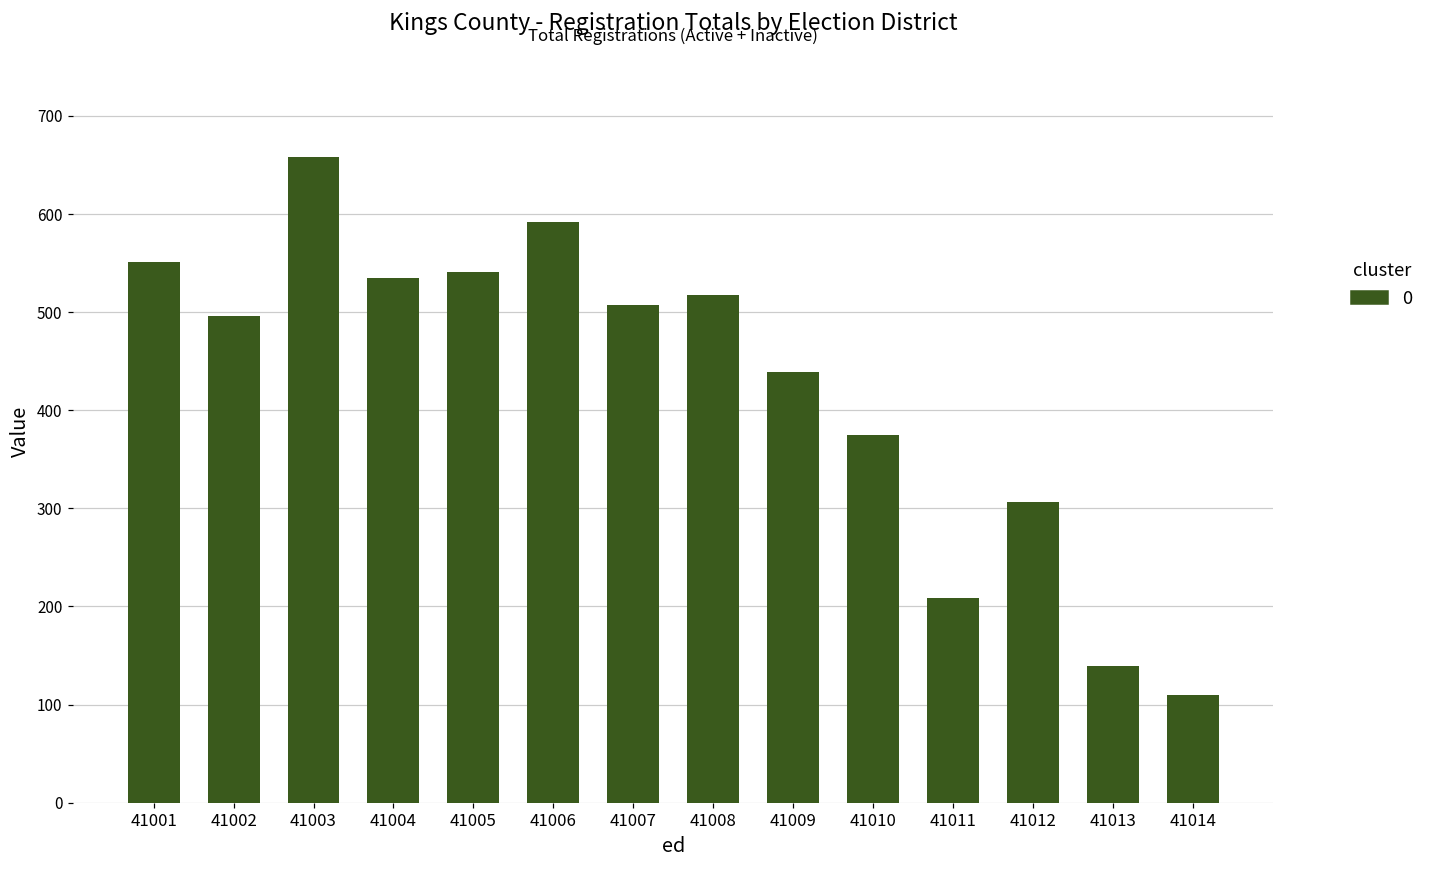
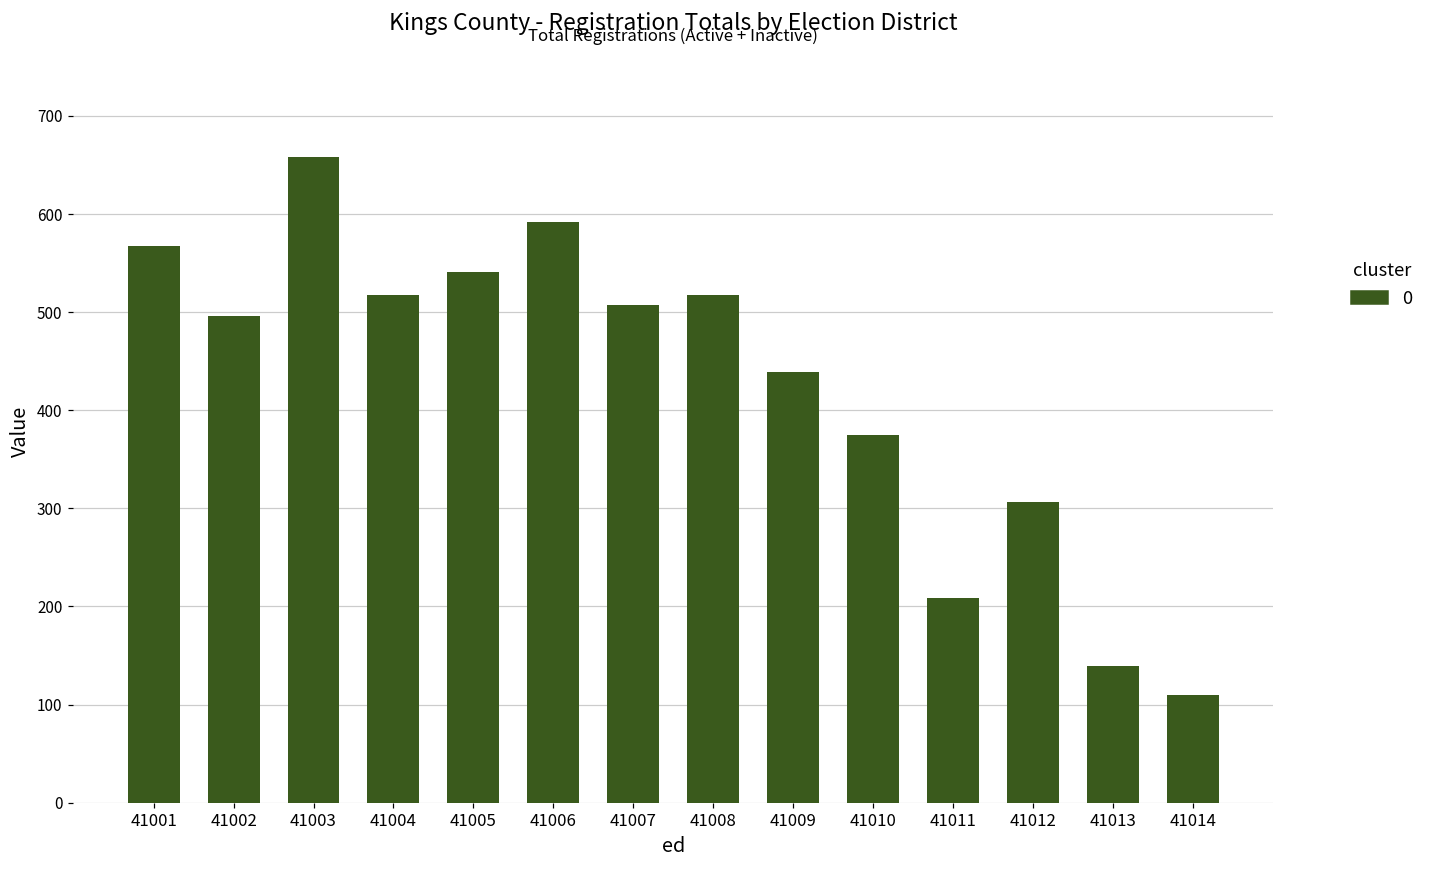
  {
-   "41001": 550,
+   "41001": 570,
    "41002": 500,
    "41003": 660,
-   "41004": 540,
+   "41004": 520,
    "41005": 540,
    "41006": 590,
    "41007": 510,
    "41008": 520,
    "41009": 440,
    "41010": 380,
    "41011": 210,
    "41012": 310,
    "41013": 140,
    "41014": 110
  }
